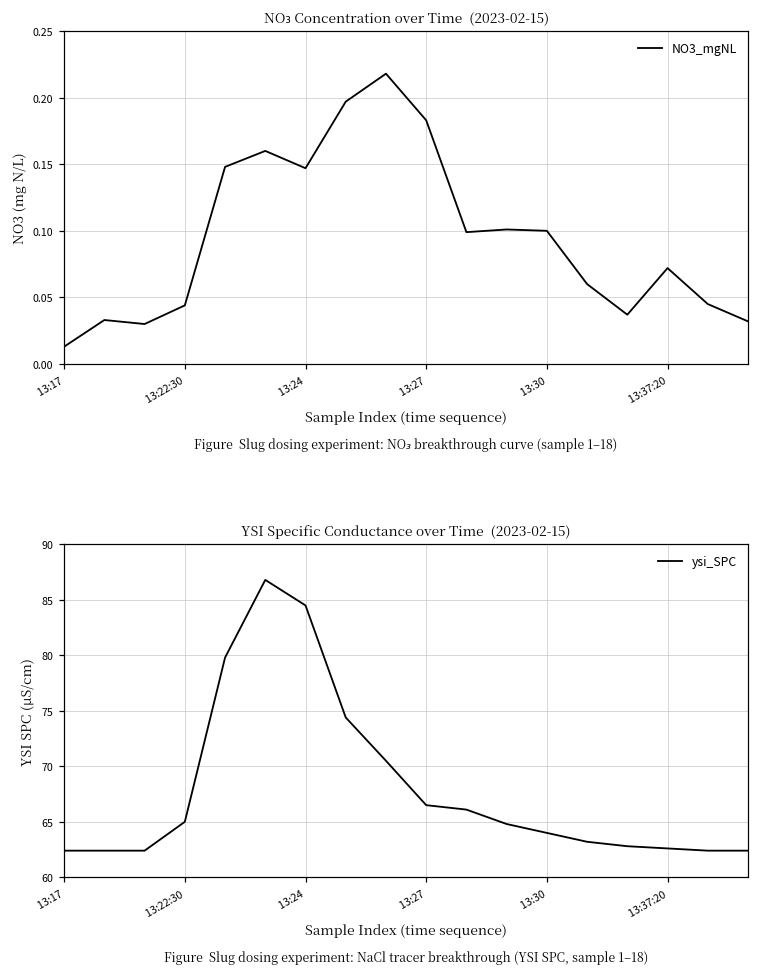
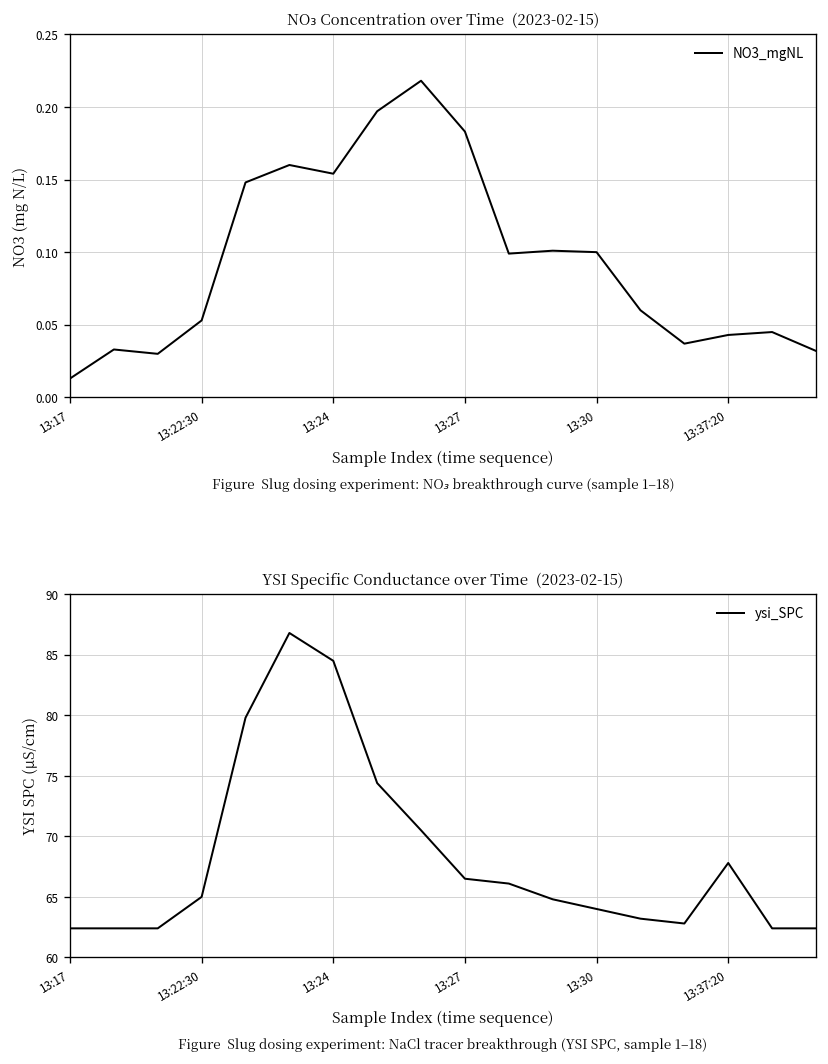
  {
    "NO₃ Concentration over Time (2023-02-15)": {
      "13:17": 0.013,
-     "13:22:30": 0.044,
-     "13:24": 0.147,
+     "13:22:30": 0.053,
+     "13:24": 0.154,
      "13:27": 0.183,
      "13:30": 0.100,
-     "13:37:20": 0.072
+     "13:37:20": 0.043
    },
    "YSI Specific Conductance over Time (2023-02-15)": {
      "13:17": 62.4,
      "13:22:30": 65.0,
      "13:24": 84.5,
      "13:27": 66.5,
      "13:30": 64.0,
-     "13:37:20": 62.6
+     "13:37:20": 67.8
    }
  }
